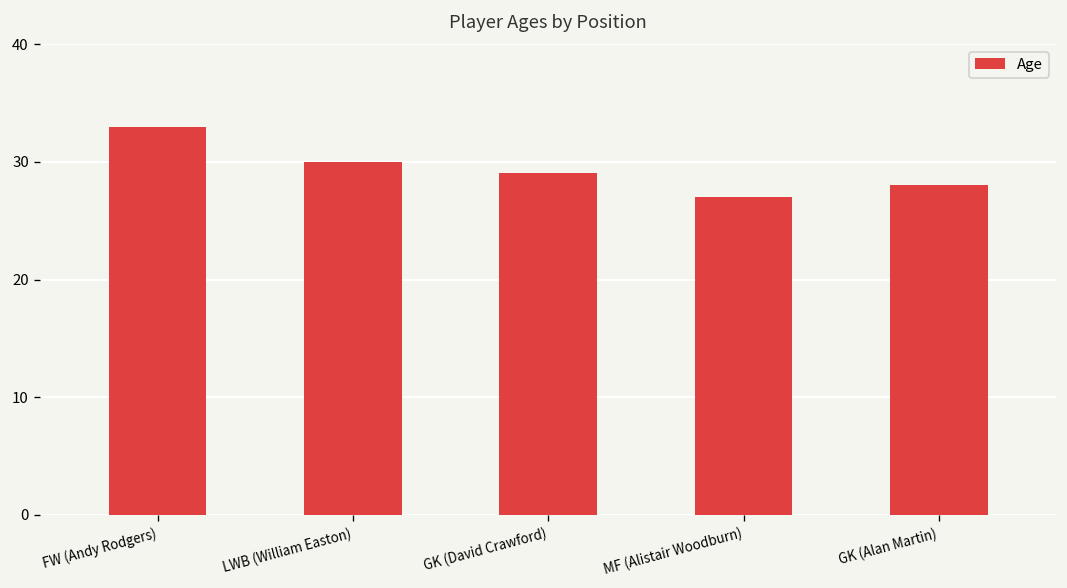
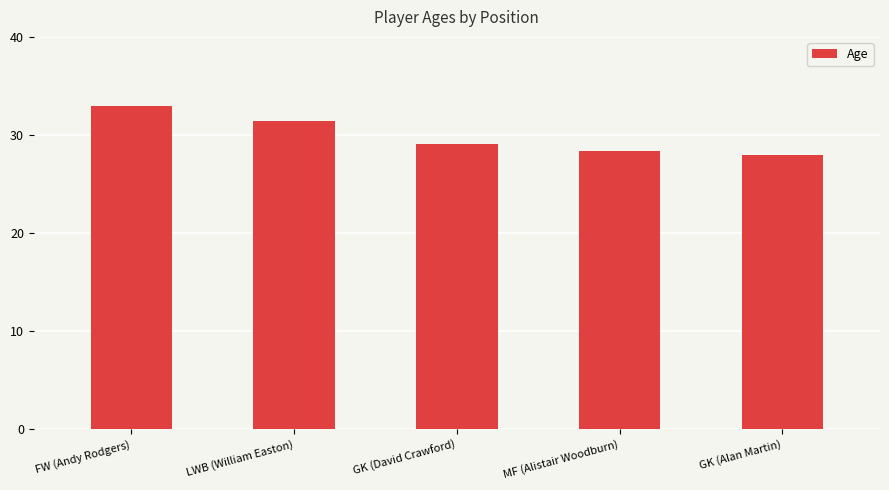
  {
    "FW (Andy Rodgers)": 33,
-   "LWB (William Easton)": 30,
+   "LWB (William Easton)": 31,
    "GK (David Crawford)": 29,
-   "MF (Alistair Woodburn)": 27,
+   "MF (Alistair Woodburn)": 28,
    "GK (Alan Martin)": 28
  }
